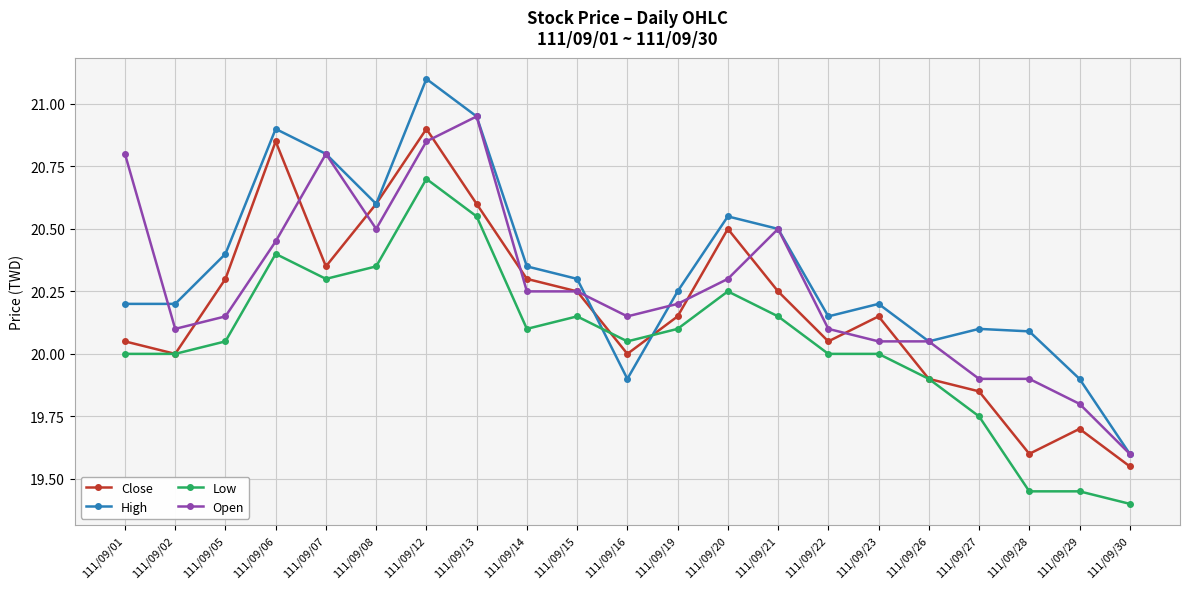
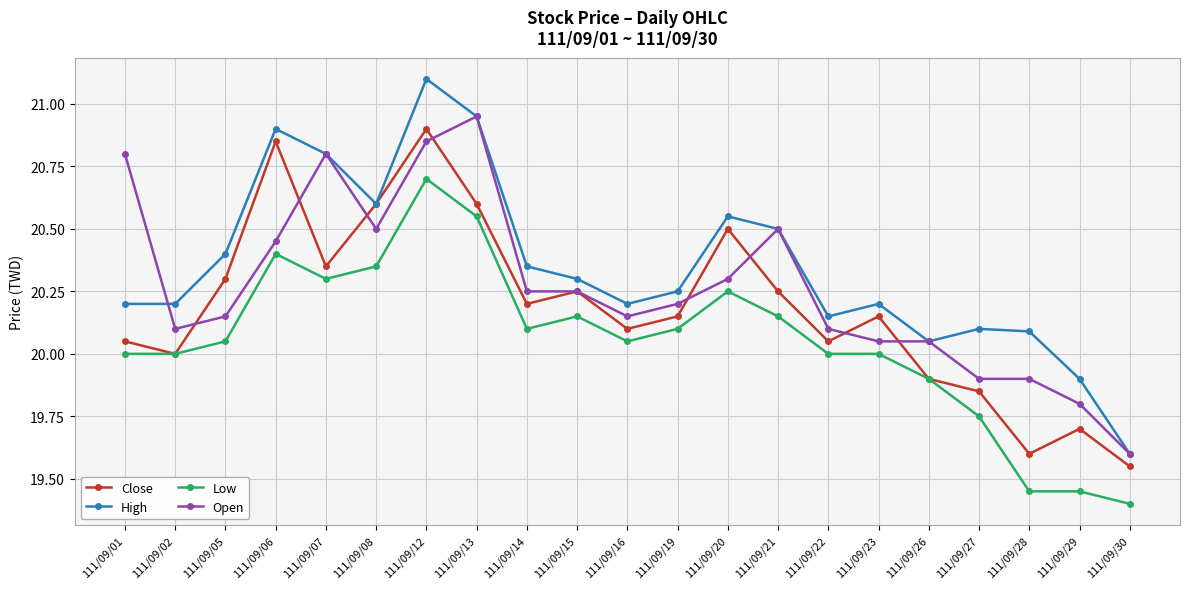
  {
    "Close": {
      "111/09/01": 20.05,
      "111/09/05": 20.3,
      "111/09/06": 20.85,
      "111/09/07": 20.35,
      "111/09/12": 20.9,
      "111/09/13": 20.6,
-     "111/09/14": 20.3,
-     "111/09/16": 20.0,
+     "111/09/14": 20.2,
+     "111/09/16": 20.1,
      "111/09/19": 20.15,
      "111/09/20": 20.5,
      "111/09/21": 20.25,
      "111/09/22": 20.05,
      "111/09/23": 20.15,
      "111/09/27": 19.85,
      "111/09/28": 19.6,
      "111/09/29": 19.7,
      "111/09/30": 19.55
    },
    "High": {
      "111/09/01": 20.2,
      "111/09/02": 20.2,
      "111/09/05": 20.4,
      "111/09/06": 20.9,
      "111/09/12": 21.1,
      "111/09/14": 20.35,
      "111/09/15": 20.3,
-     "111/09/16": 19.9,
+     "111/09/16": 20.2,
      "111/09/19": 20.25,
      "111/09/20": 20.55,
      "111/09/22": 20.15,
      "111/09/23": 20.2,
      "111/09/27": 20.1,
      "111/09/28": 20.1,
      "111/09/29": 19.9
    },
    "Low": {
      "111/09/01": 20.0,
      "111/09/05": 20.05,
      "111/09/06": 20.4,
      "111/09/07": 20.3,
      "111/09/08": 20.35,
      "111/09/12": 20.7,
      "111/09/13": 20.55,
      "111/09/14": 20.1,
      "111/09/15": 20.15,
      "111/09/16": 20.05,
      "111/09/19": 20.1,
      "111/09/20": 20.25,
      "111/09/21": 20.15,
      "111/09/22": 20.0,
      "111/09/23": 20.0,
      "111/09/27": 19.75,
      "111/09/28": 19.45,
      "111/09/29": 19.45,
      "111/09/30": 19.4
    },
    "Open": {
      "111/09/01": 20.8,
      "111/09/02": 20.1,
      "111/09/05": 20.15,
      "111/09/06": 20.45,
      "111/09/08": 20.5,
      "111/09/12": 20.85,
      "111/09/14": 20.25,
      "111/09/16": 20.15,
      "111/09/19": 20.2,
      "111/09/20": 20.3,
      "111/09/22": 20.1,
      "111/09/23": 20.05,
      "111/09/27": 19.9,
      "111/09/28": 19.9,
      "111/09/29": 19.8
    }
  }
